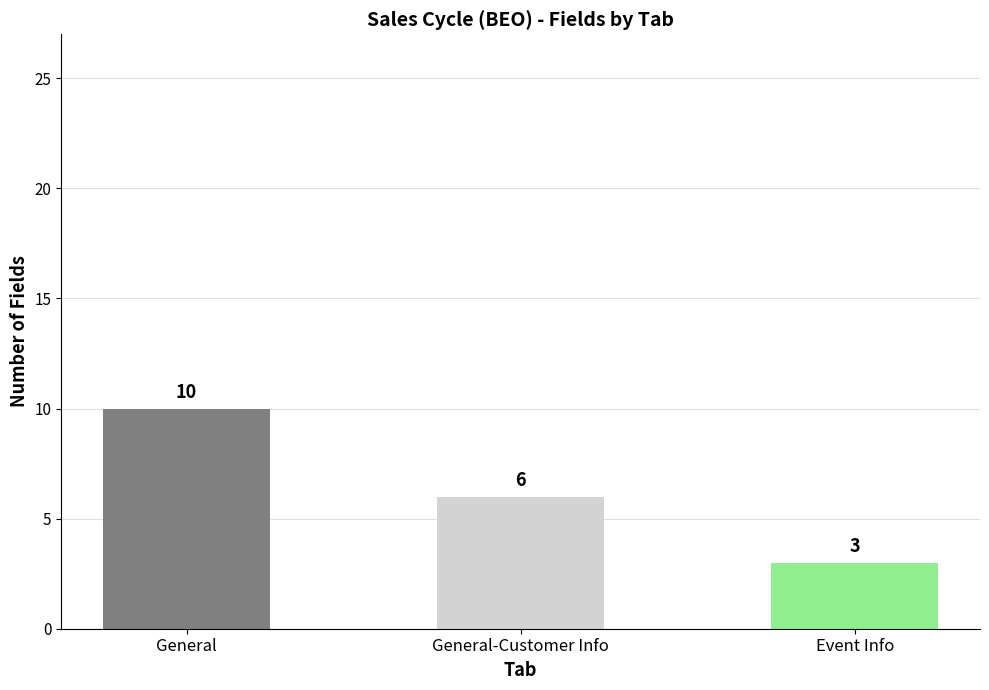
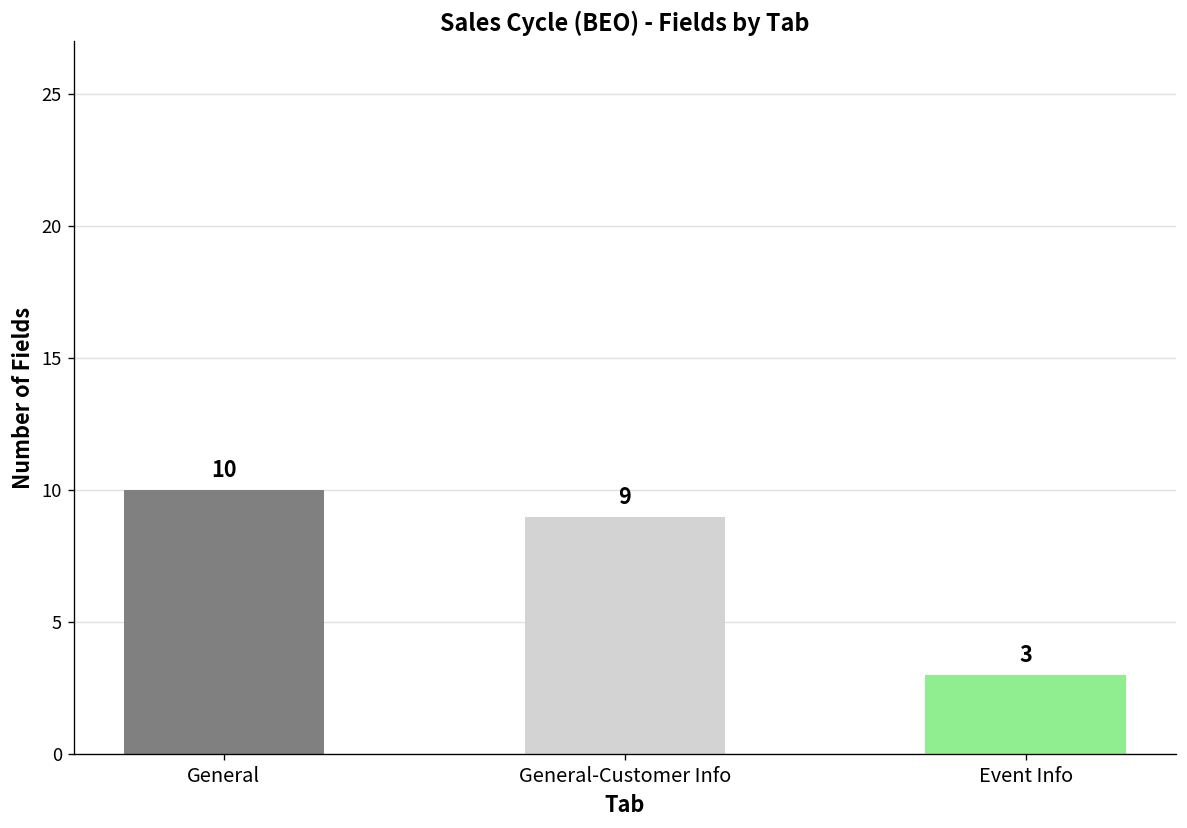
  {
    "General": 10,
-   "General-Customer Info": 6,
+   "General-Customer Info": 9,
    "Event Info": 3
  }
